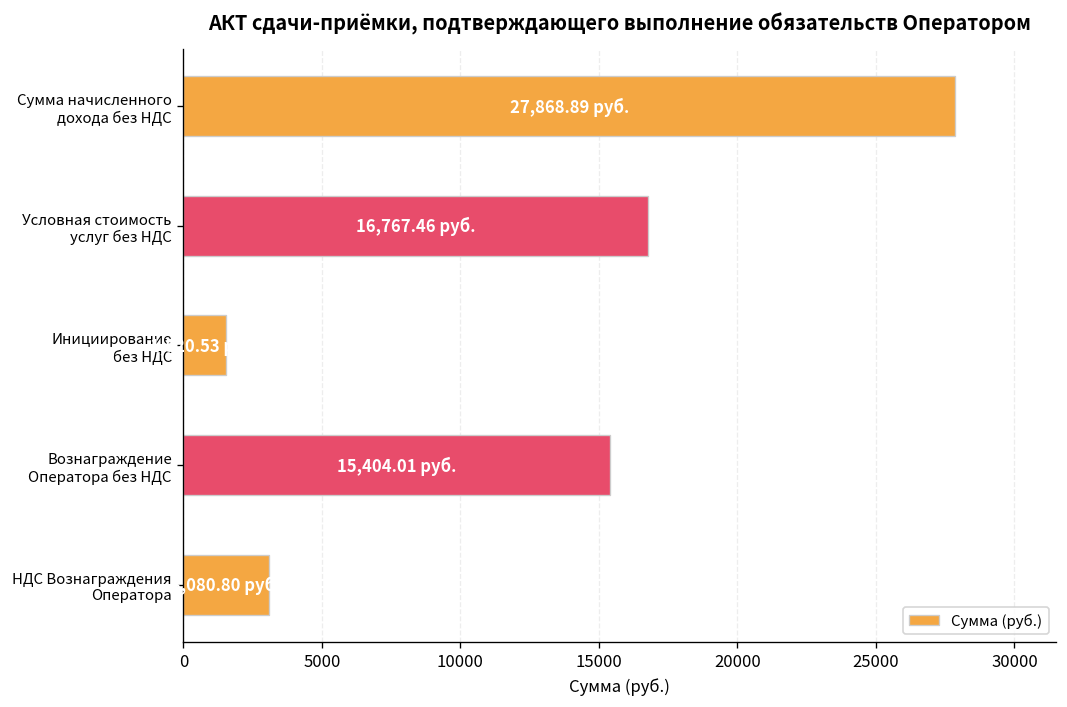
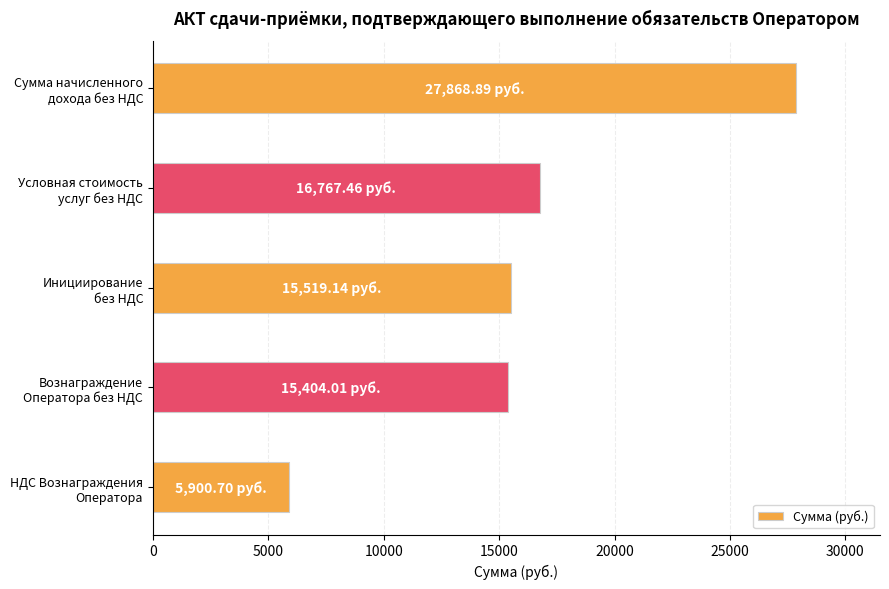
  {
    "Сумма начисленного дохода без НДС": "27,868.89",
    "Условная стоимость услуг без НДС": "16,767.46",
-   "Инициирование без НДС": "1500",
+   "Инициирование без НДС": "15500",
    "Вознаграждение Оператора без НДС": "15,404.01",
-   "НДС Вознаграждения Оператора": "3,080.80"
+   "НДС Вознаграждения Оператора": "5,900.70"
  }
